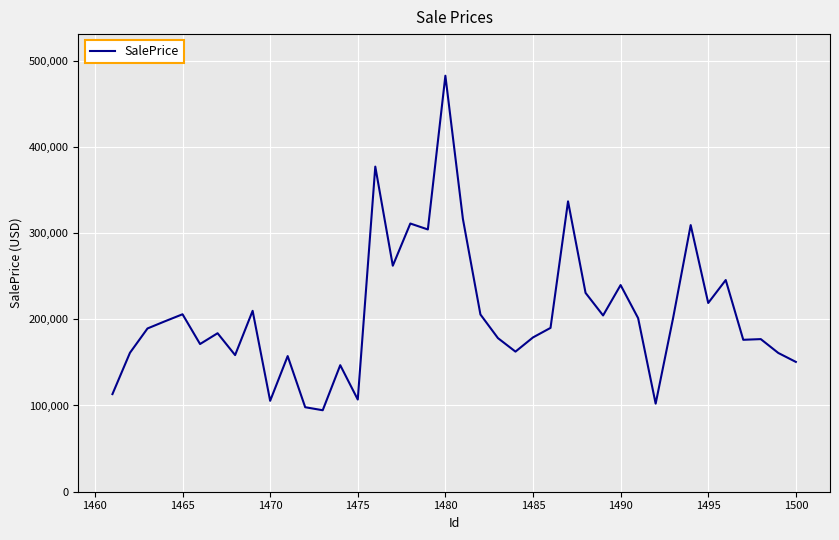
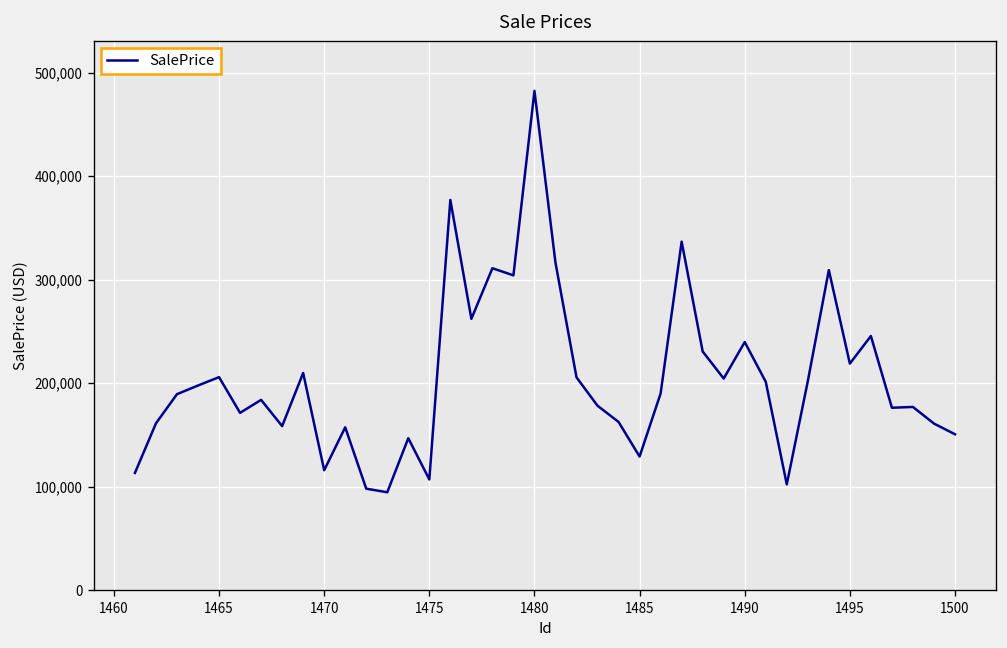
  {
    "1465": "210,000",
-   "1470": "110,000",
+   "1470": "120,000",
    "1475": "110,000",
    "1480": "480,000",
-   "1485": "180,000",
+   "1485": "130,000",
    "1490": "240,000",
    "1495": "220,000",
    "1500": "150,000"
  }
